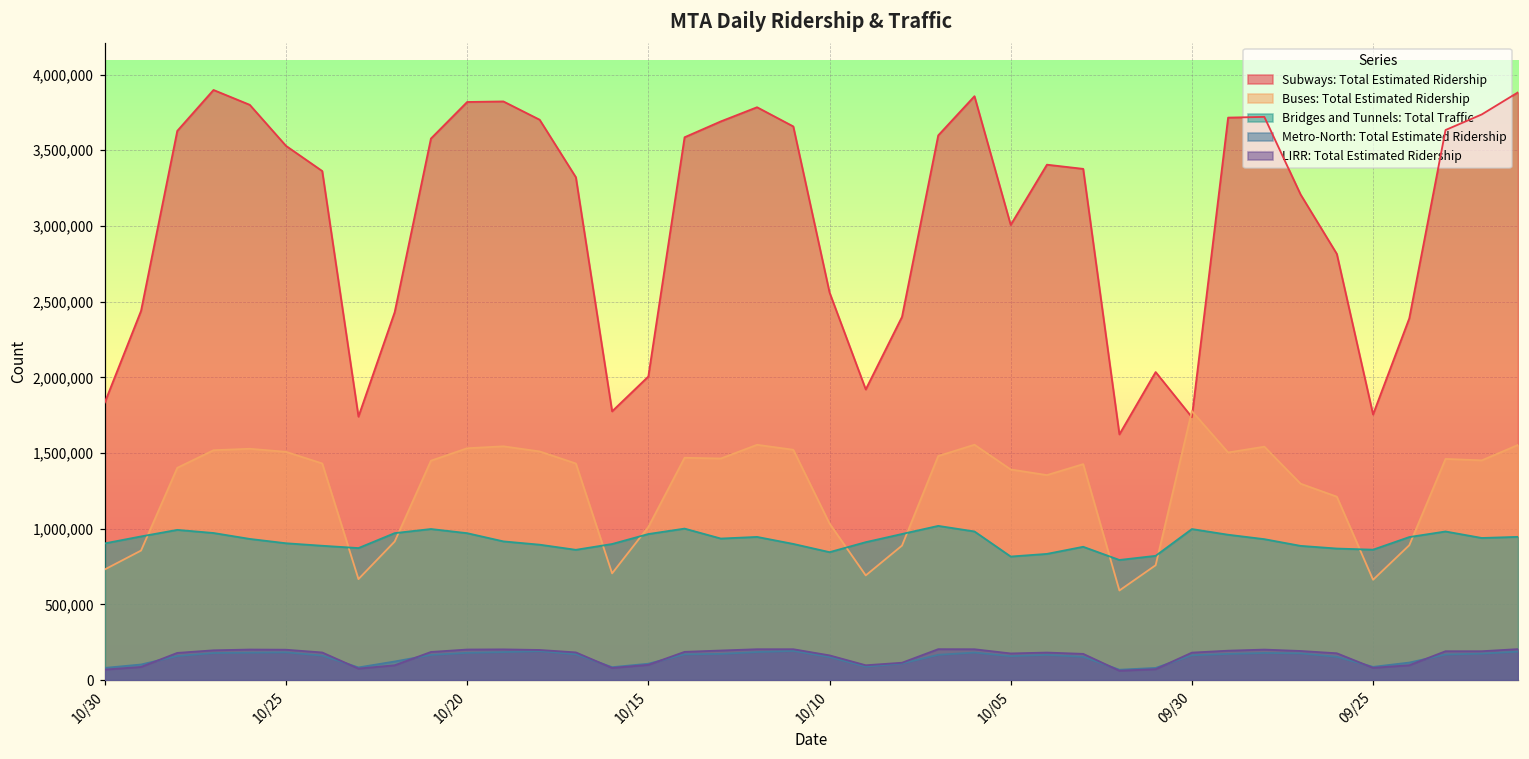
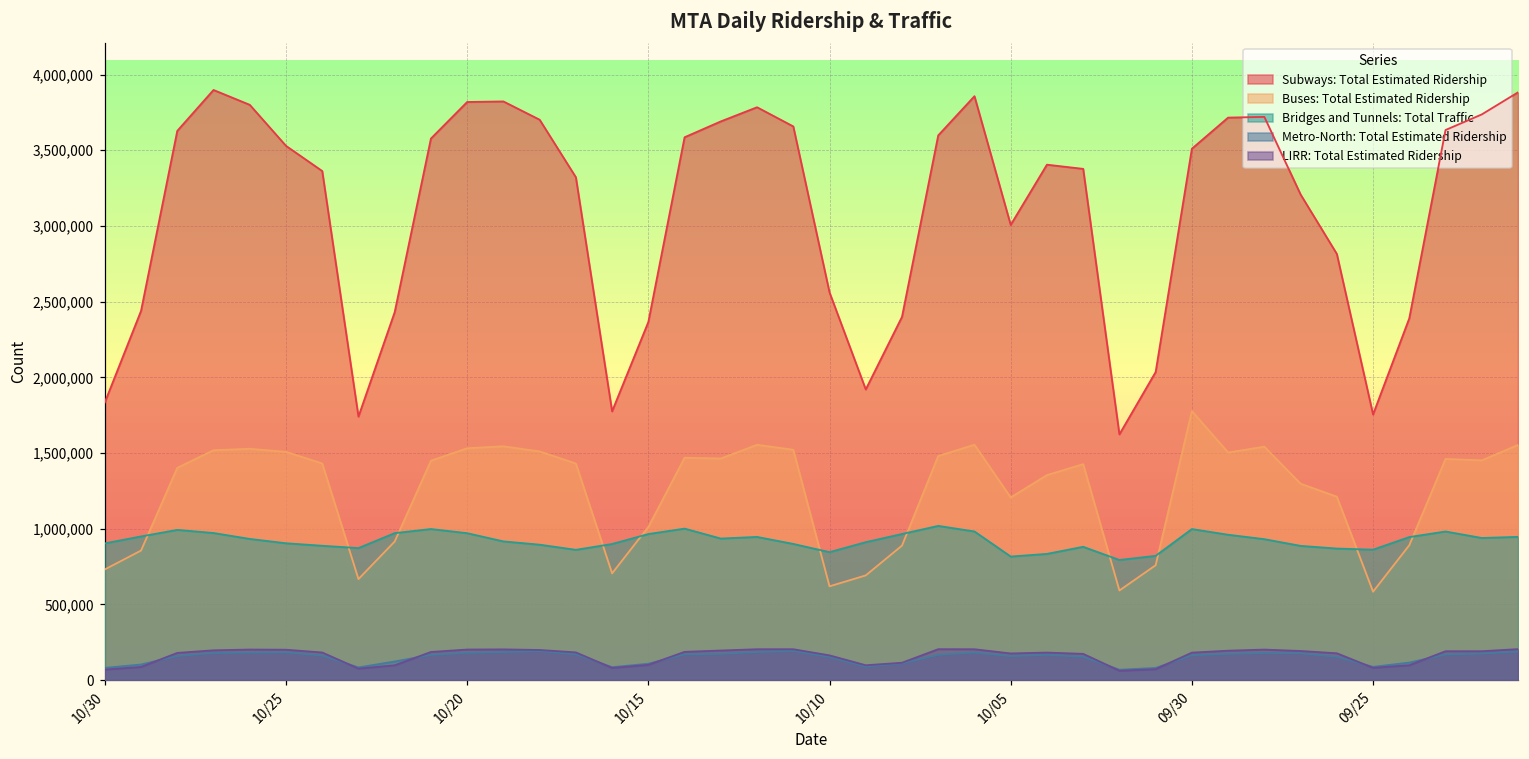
  {
    "Subways: Total Estimated Ridership": {
      "10/30": "1,830,000",
      "10/25": "3,530,000",
      "10/20": "3,820,000",
-     "10/15": "2,010,000",
+     "10/15": "2,370,000",
      "10/10": "2,560,000",
      "10/05": "3,010,000",
-     "09/30": "1,740,000",
+     "09/30": "3,510,000",
      "09/25": "1,750,000"
    },
    "Buses: Total Estimated Ridership": {
      "10/30": "730,000",
      "10/25": "1,510,000",
      "10/20": "1,530,000",
      "10/15": "1,010,000",
-     "10/10": "1,030,000",
-     "10/05": "1,390,000",
+     "10/10": "620,000",
+     "10/05": "1,210,000",
      "09/30": "1,780,000",
-     "09/25": "660,000"
+     "09/25": "580,000"
    }
  }
